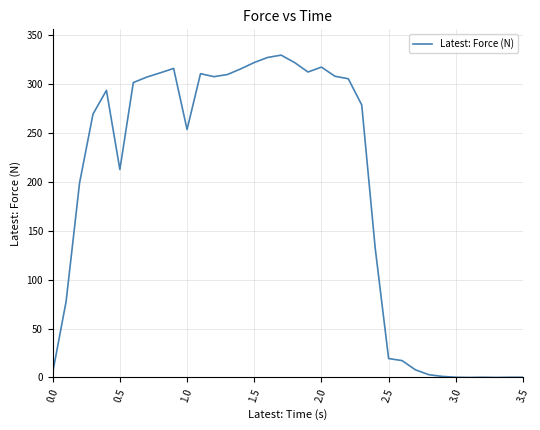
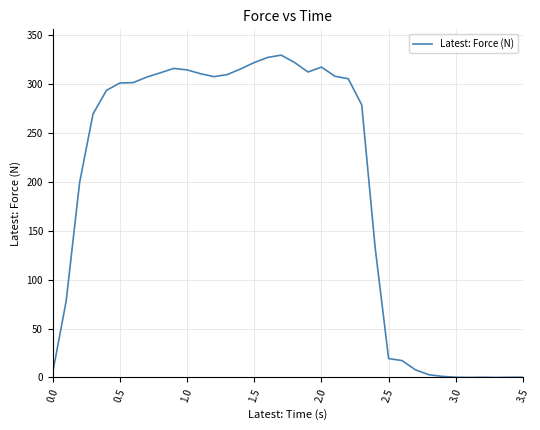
  {
    "0.0": 0,
-   "0.5": 210,
-   "1.0": 250,
+   "0.5": 300,
+   "1.0": 310,
    "1.5": 320,
    "2.0": 320,
    "2.5": 20,
    "3.0": 0,
    "3.5": 0
  }
